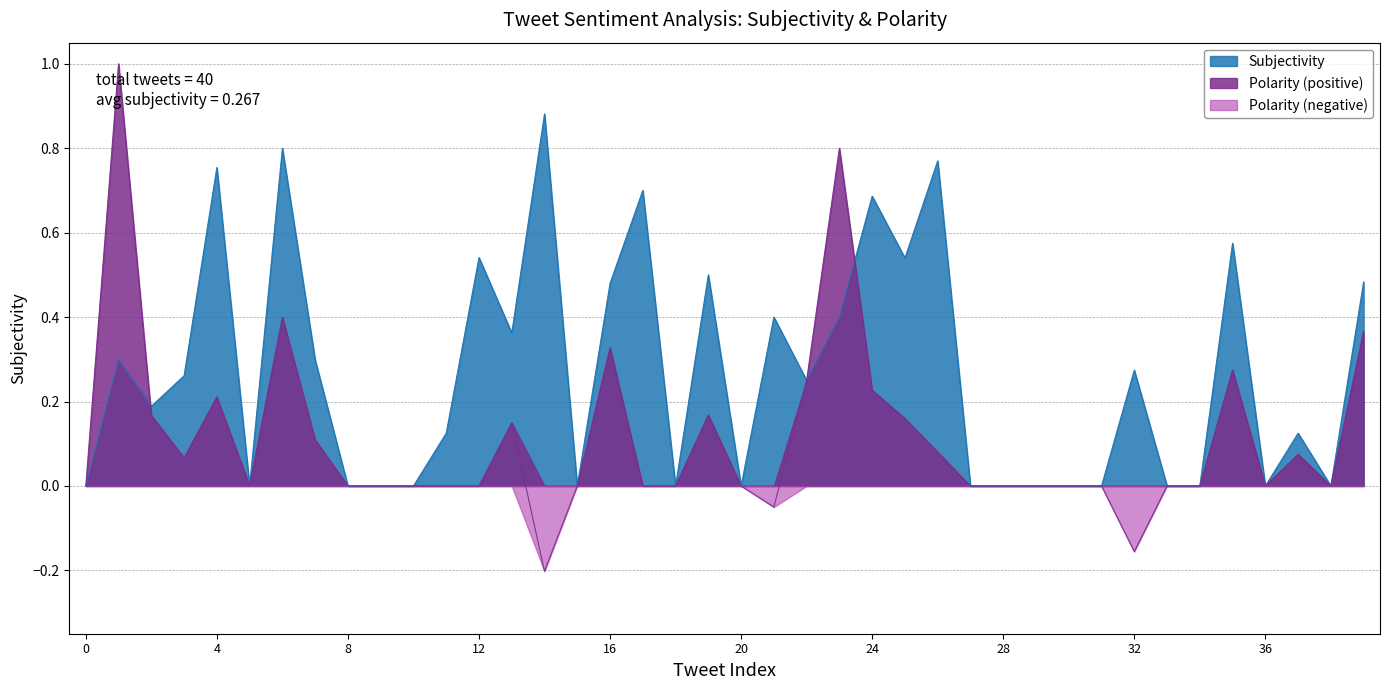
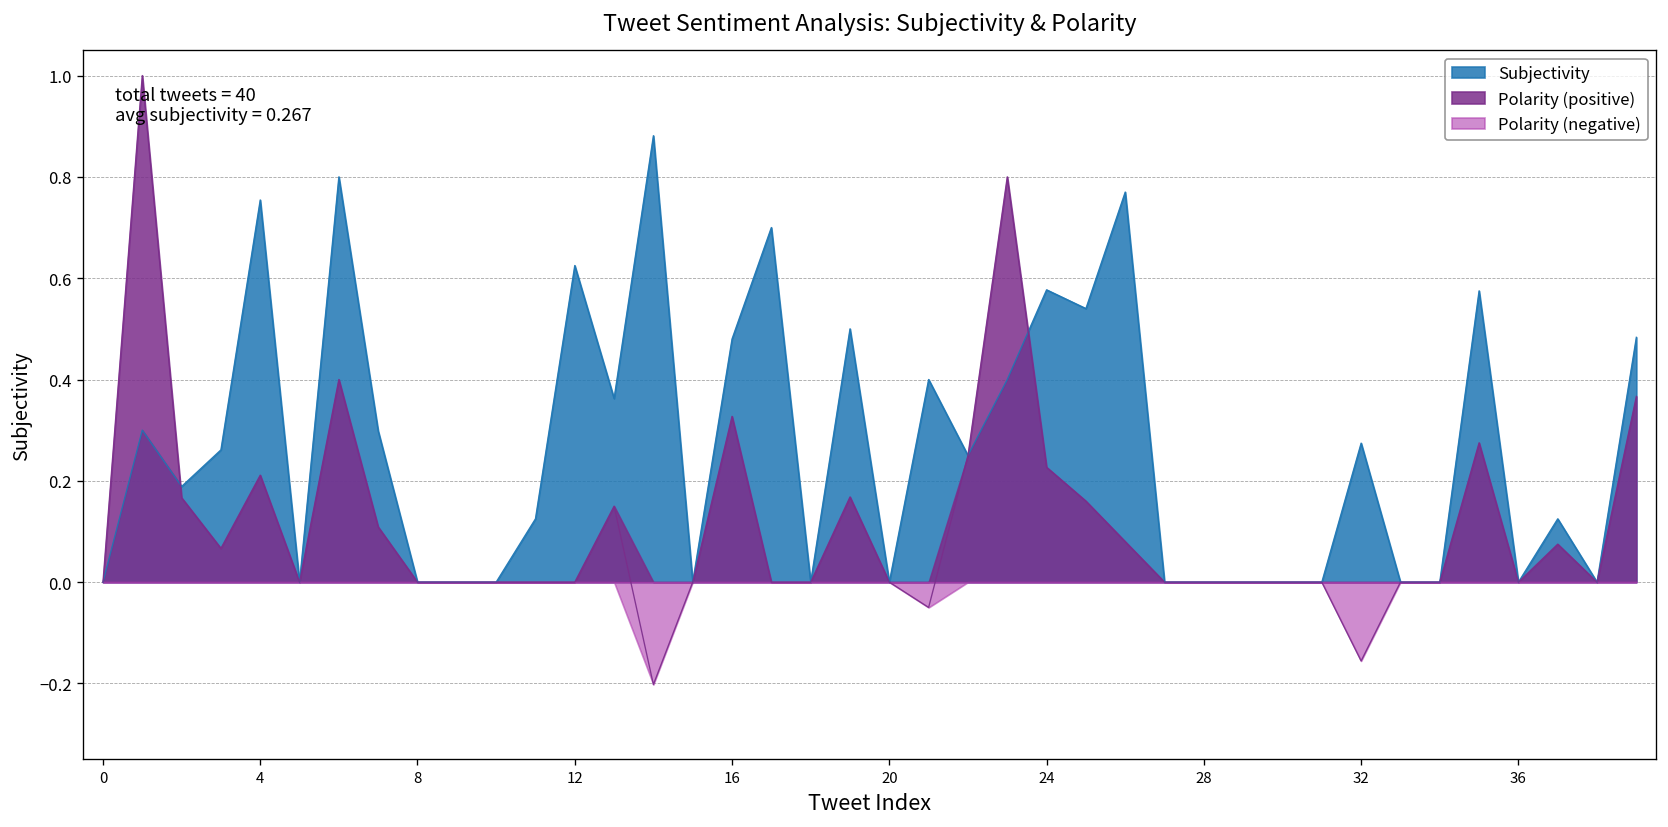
  {
    "Subjectivity": {
      "4": 0.75,
-     "12": 0.54,
+     "12": 0.63,
      "16": 0.48,
-     "24": 0.69,
+     "24": 0.58,
      "32": 0.27
    }
  }
